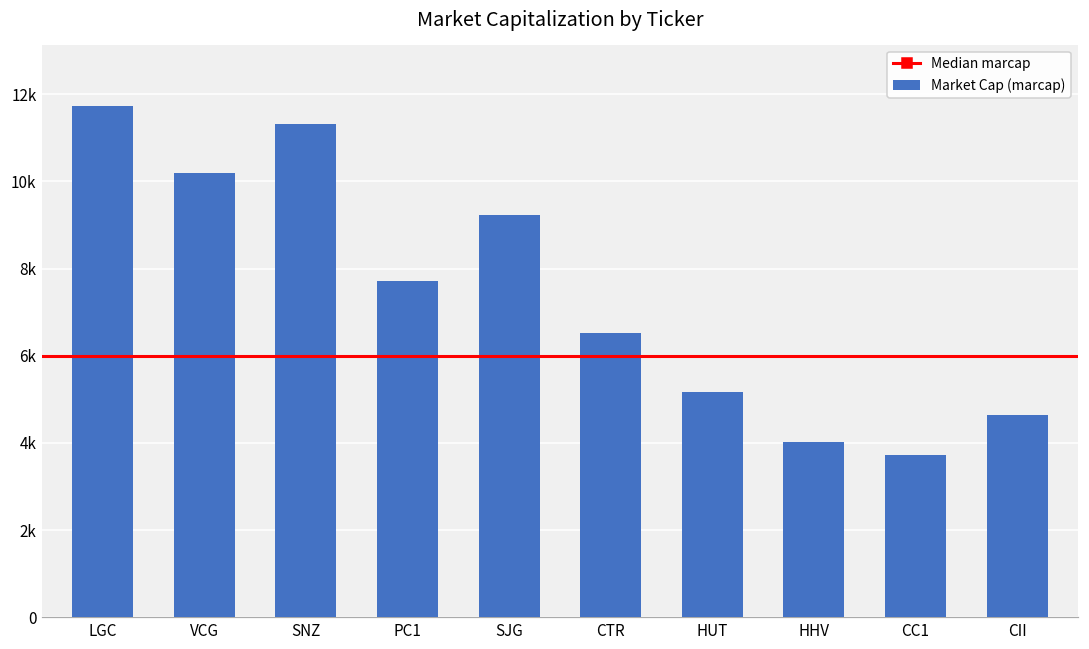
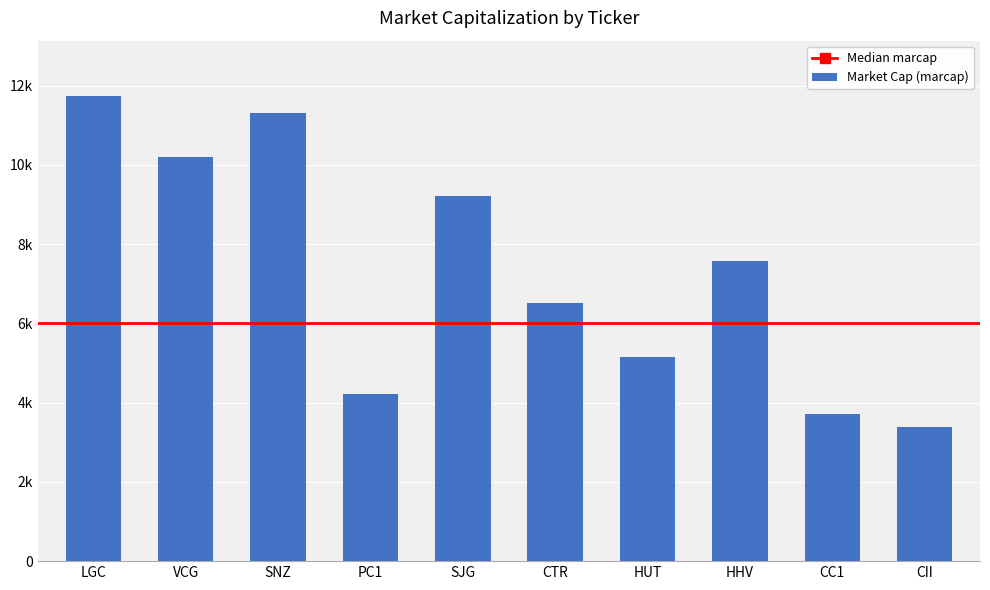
  {
    "LGC": 11700,
    "VCG": 10200,
    "SNZ": 11300,
-   "PC1": 7700,
+   "PC1": 4200,
    "SJG": 9200,
    "CTR": 6500,
    "HUT": 5200,
-   "HHV": 4000,
+   "HHV": 7600,
    "CC1": 3700,
-   "CII": 4600
+   "CII": 3400
  }
